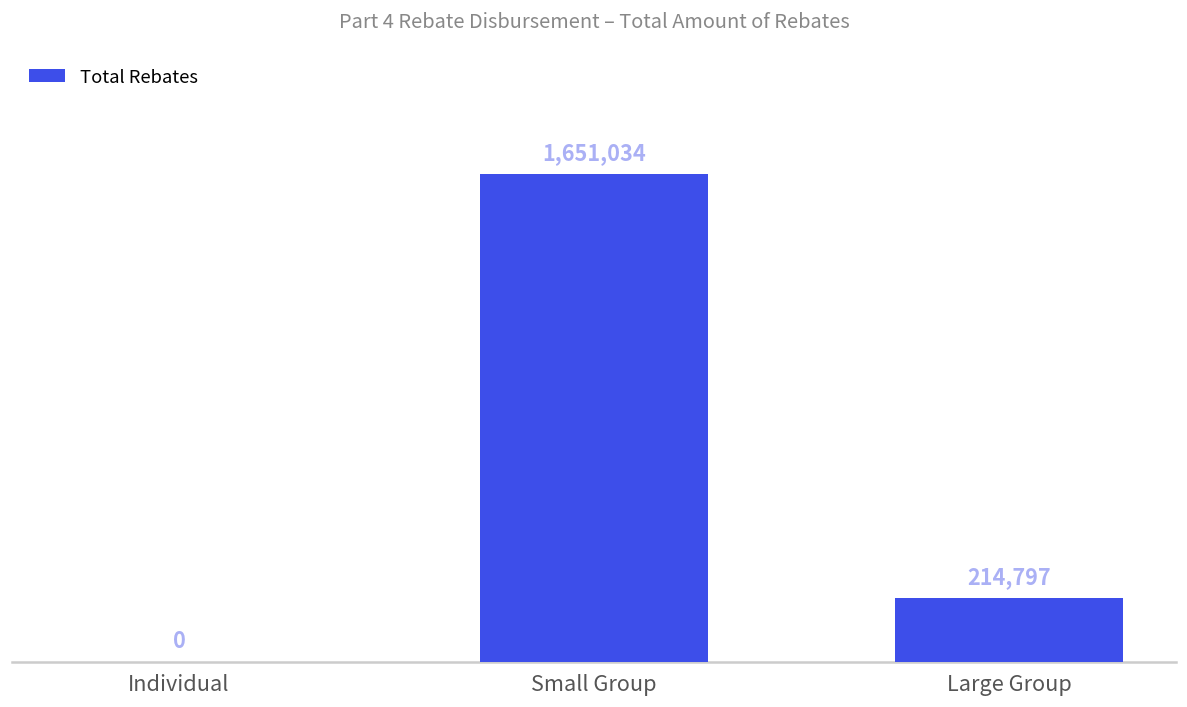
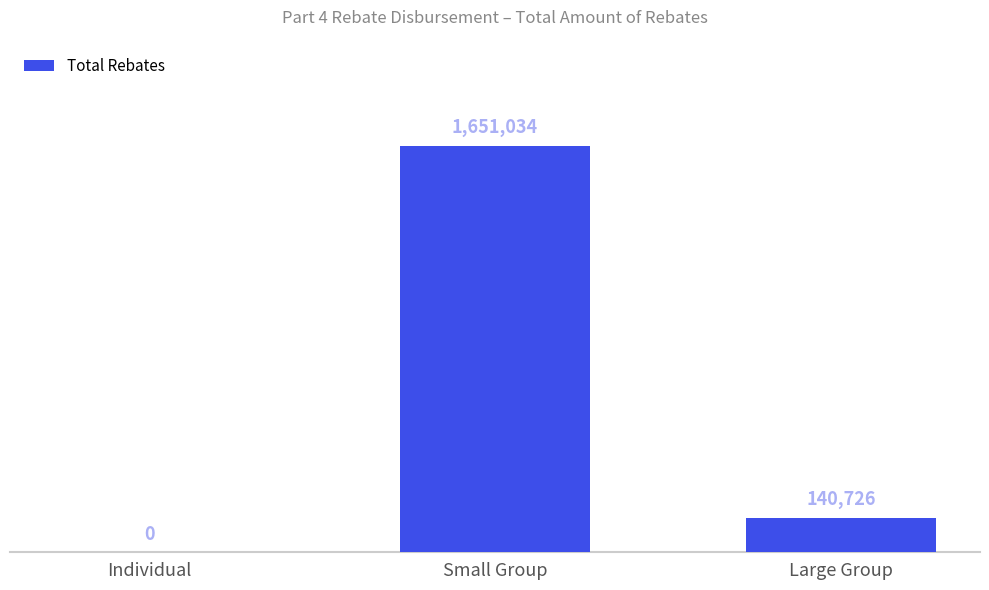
  {
    "Individual": "0",
    "Small Group": "1,651,034",
-   "Large Group": "214,797"
+   "Large Group": "140,726"
  }
